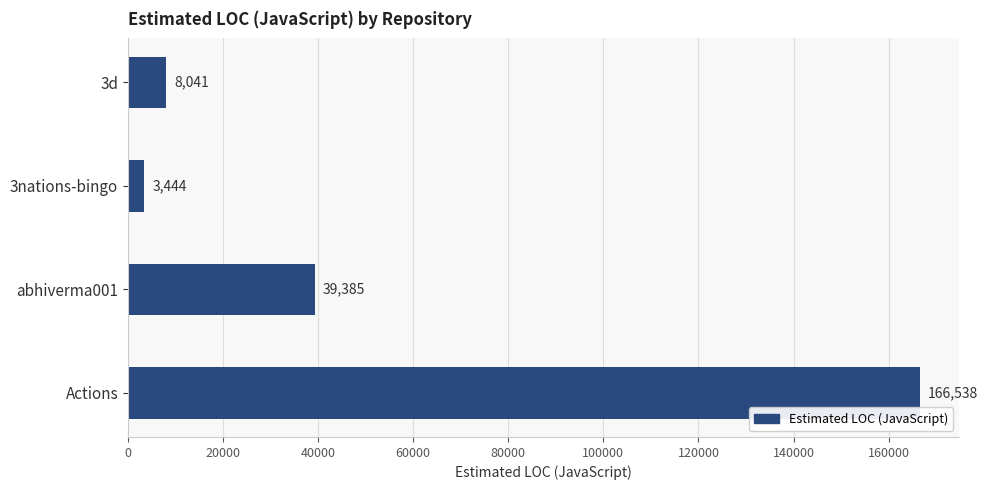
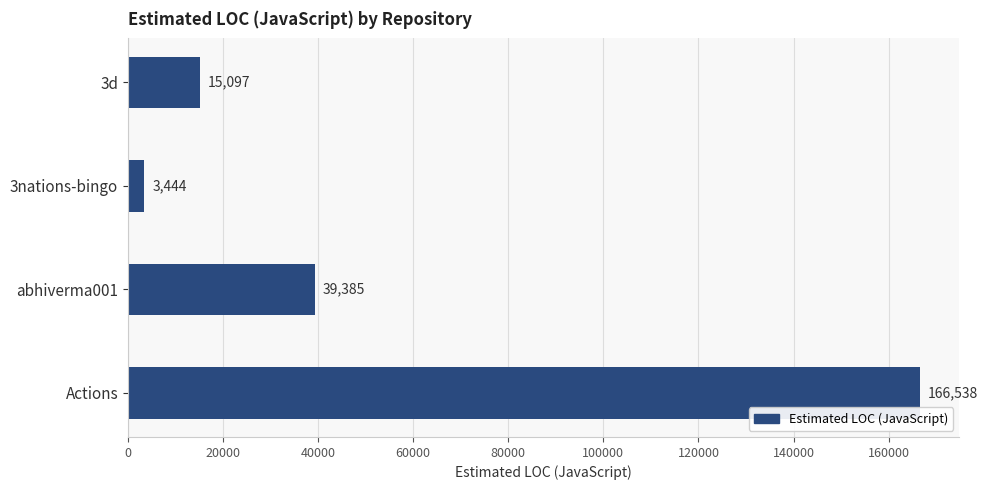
  {
-   "3d": "8,041",
+   "3d": "15,097",
    "3nations-bingo": "3,444",
    "abhiverma001": "39,385",
    "Actions": "166,538"
  }
